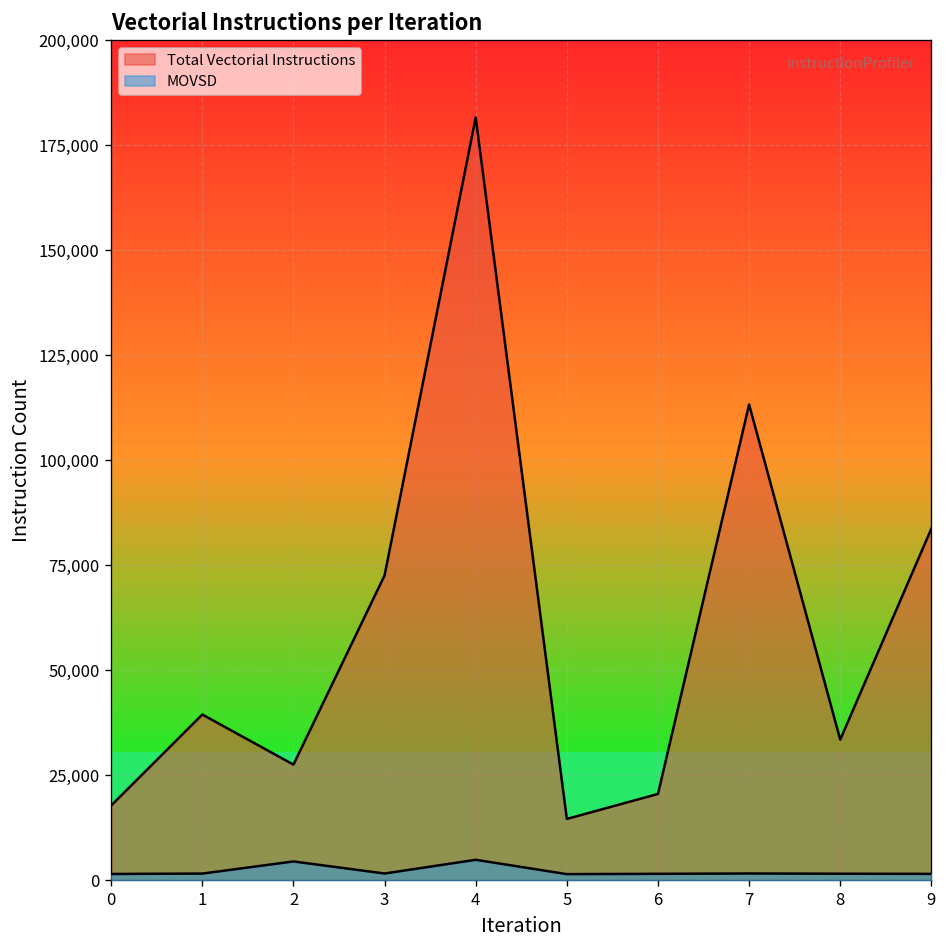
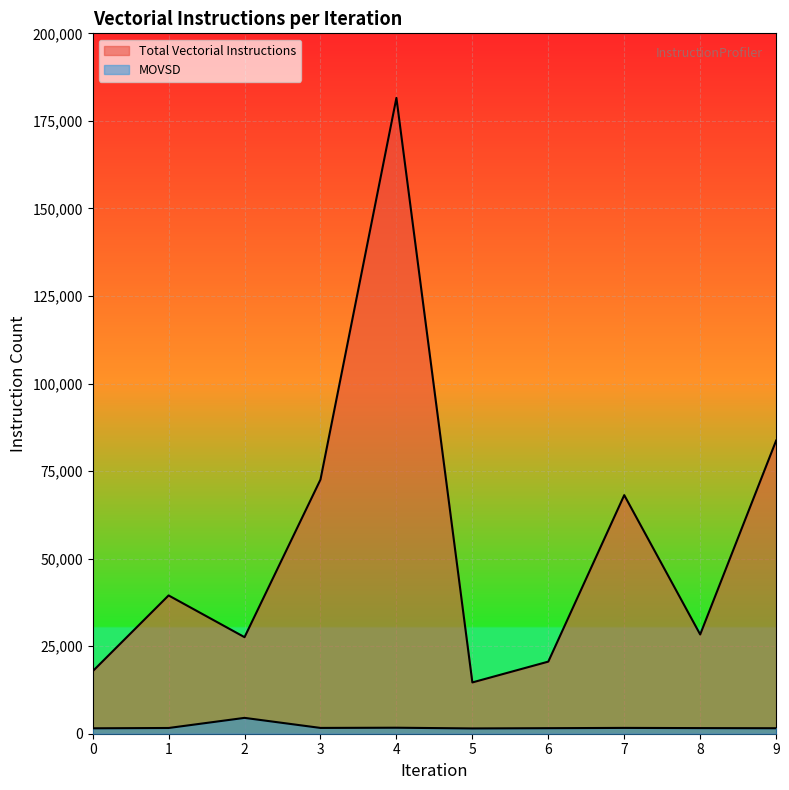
  {
    "Total Vectorial Instructions": {
      "0": "18,000",
      "1": "39,000",
      "2": "28,000",
      "3": "73,000",
      "4": "182,000",
      "5": "15,000",
      "6": "21,000",
-     "7": "113,000",
-     "8": "34,000",
+     "7": "68,000",
+     "8": "28,000",
      "9": "84,000"
    },
    "MOVSD": {
      "0": "2,000",
      "1": "2,000",
      "2": "5,000",
      "3": "2,000",
-     "4": "5,000",
+     "4": "2,000",
      "5": "2,000",
      "6": "2,000",
      "7": "2,000",
      "8": "2,000",
      "9": "2,000"
    }
  }
